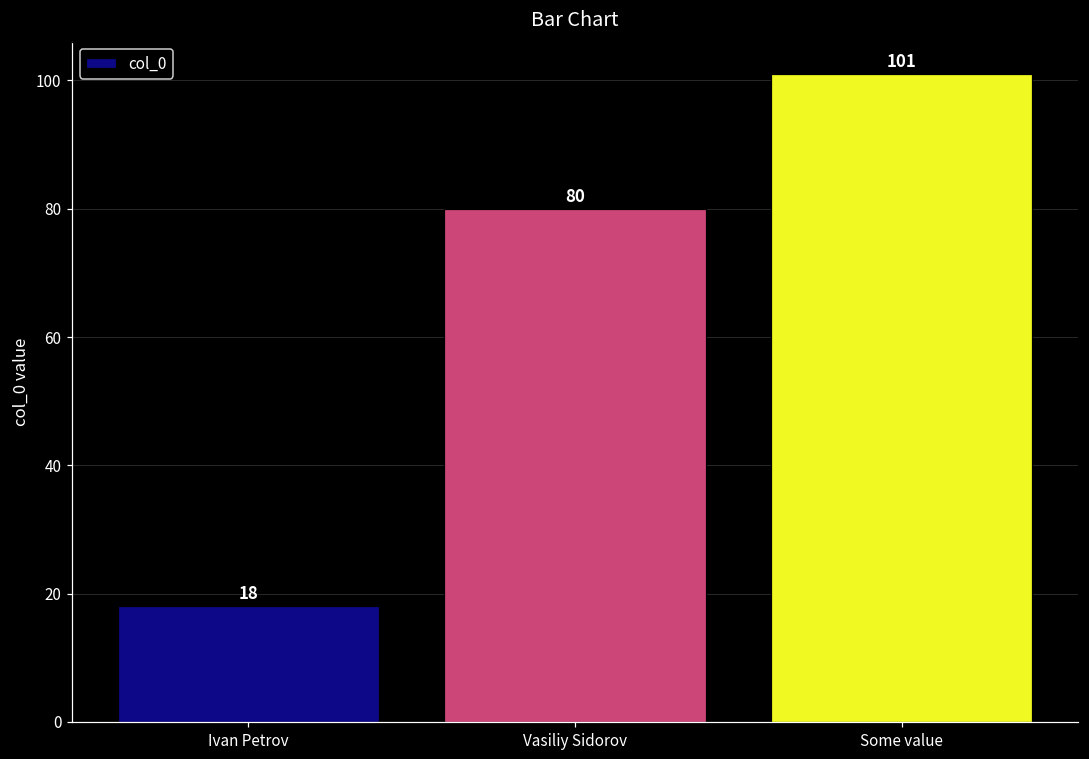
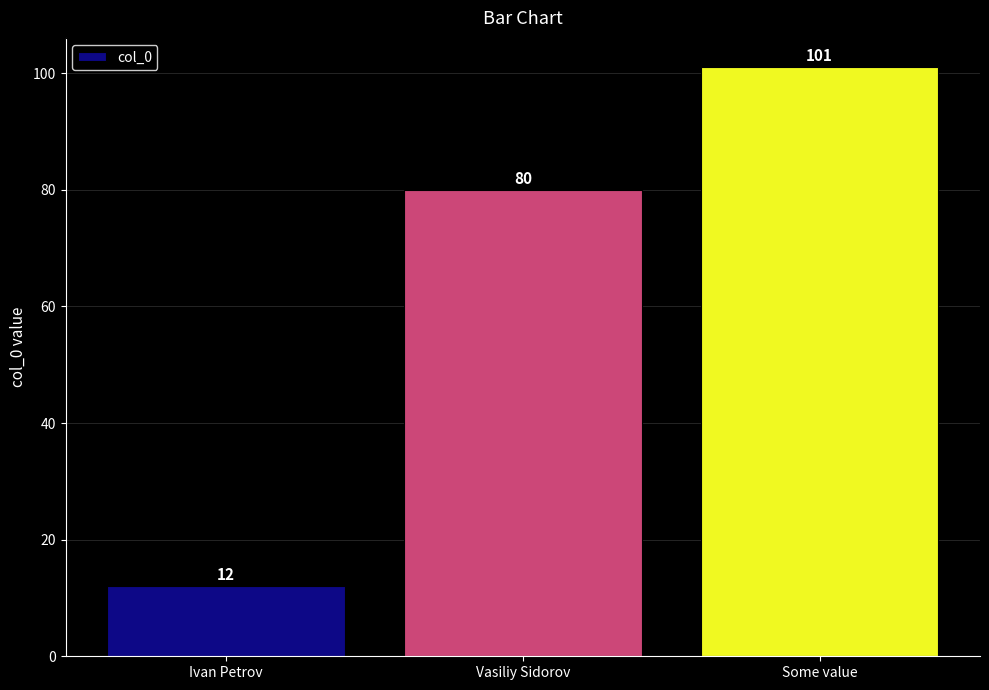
  {
-   "Ivan Petrov": 18,
+   "Ivan Petrov": 12,
    "Vasiliy Sidorov": 80,
    "Some value": 101
  }
